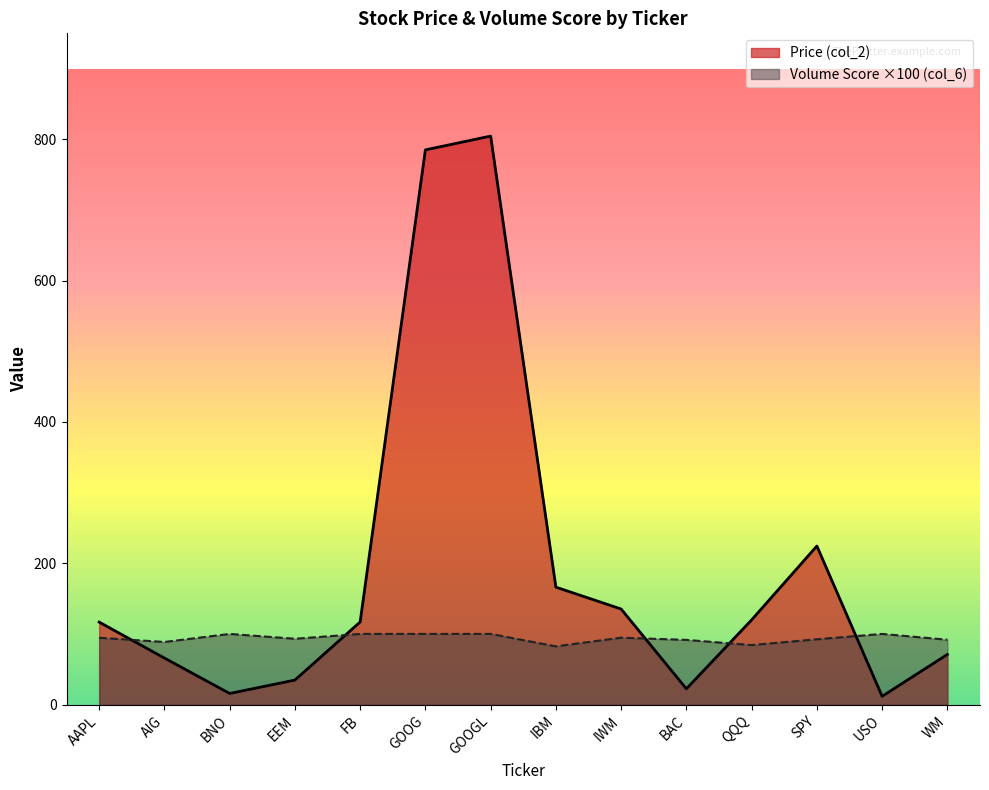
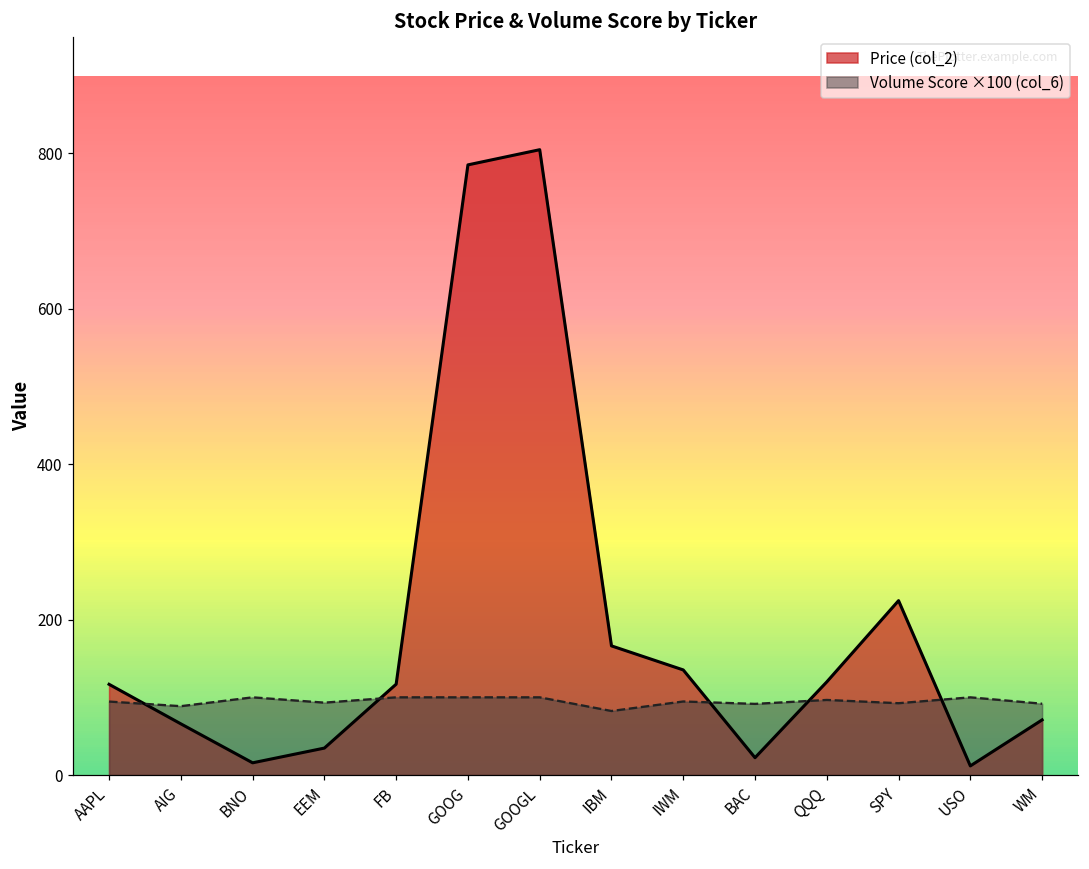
  {
    "Volume Score ×100 (col_6)": {
      "AAPL": 90,
      "AIG": 90,
      "BNO": 100,
      "EEM": 90,
      "FB": 100,
      "GOOG": 100,
      "GOOGL": 100,
      "IBM": 80,
      "IWM": 90,
      "BAC": 90,
-     "QQQ": 80,
+     "QQQ": 100,
      "SPY": 90,
      "USO": 100,
      "WM": 90
    }
  }
